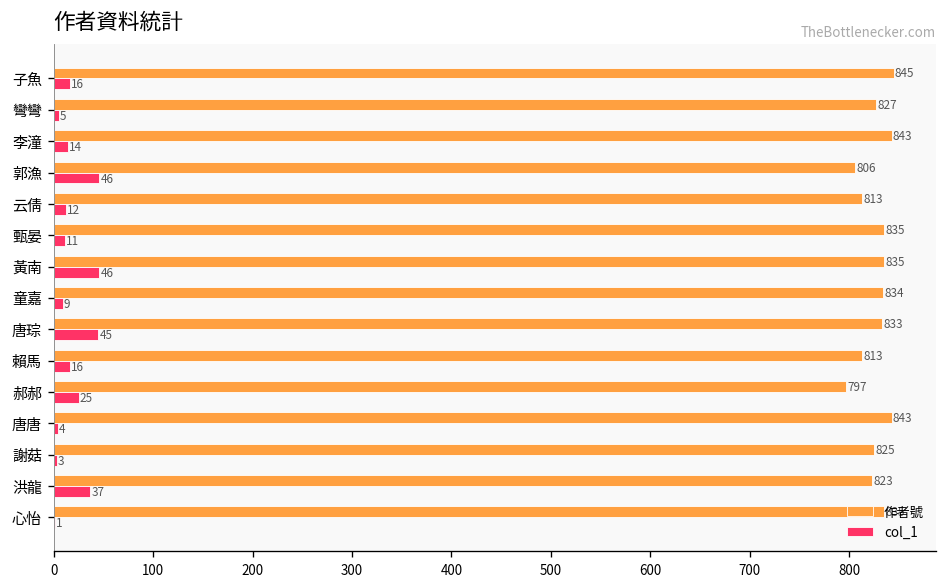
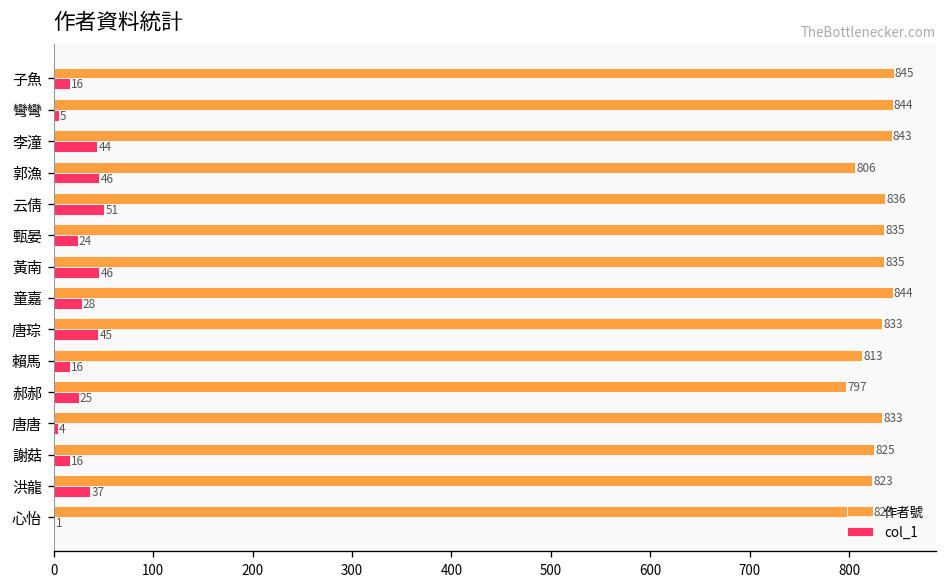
  {
    "作者號": {
      "子魚": 845,
-     "彎彎": 827,
+     "彎彎": 844,
      "李潼": 843,
      "郭漁": 806,
-     "云倩": 813,
+     "云倩": 836,
      "甄晏": 835,
      "黃南": 835,
-     "童嘉": 834,
+     "童嘉": 844,
      "唐琮": 833,
      "賴馬": 813,
      "郝郝": 797,
-     "唐唐": 843,
+     "唐唐": 833,
      "謝菇": 825,
      "洪龍": 823,
-     "心怡": 835
+     "心怡": 823
    },
    "col_1": {
      "子魚": 16,
      "彎彎": 5,
-     "李潼": 14,
+     "李潼": 44,
      "郭漁": 46,
-     "云倩": 12,
-     "甄晏": 11,
+     "云倩": 51,
+     "甄晏": 24,
      "黃南": 46,
-     "童嘉": 9,
+     "童嘉": 28,
      "唐琮": 45,
      "賴馬": 16,
      "郝郝": 25,
      "唐唐": 4,
-     "謝菇": 3,
+     "謝菇": 16,
      "洪龍": 37,
      "心怡": 1
    }
  }
